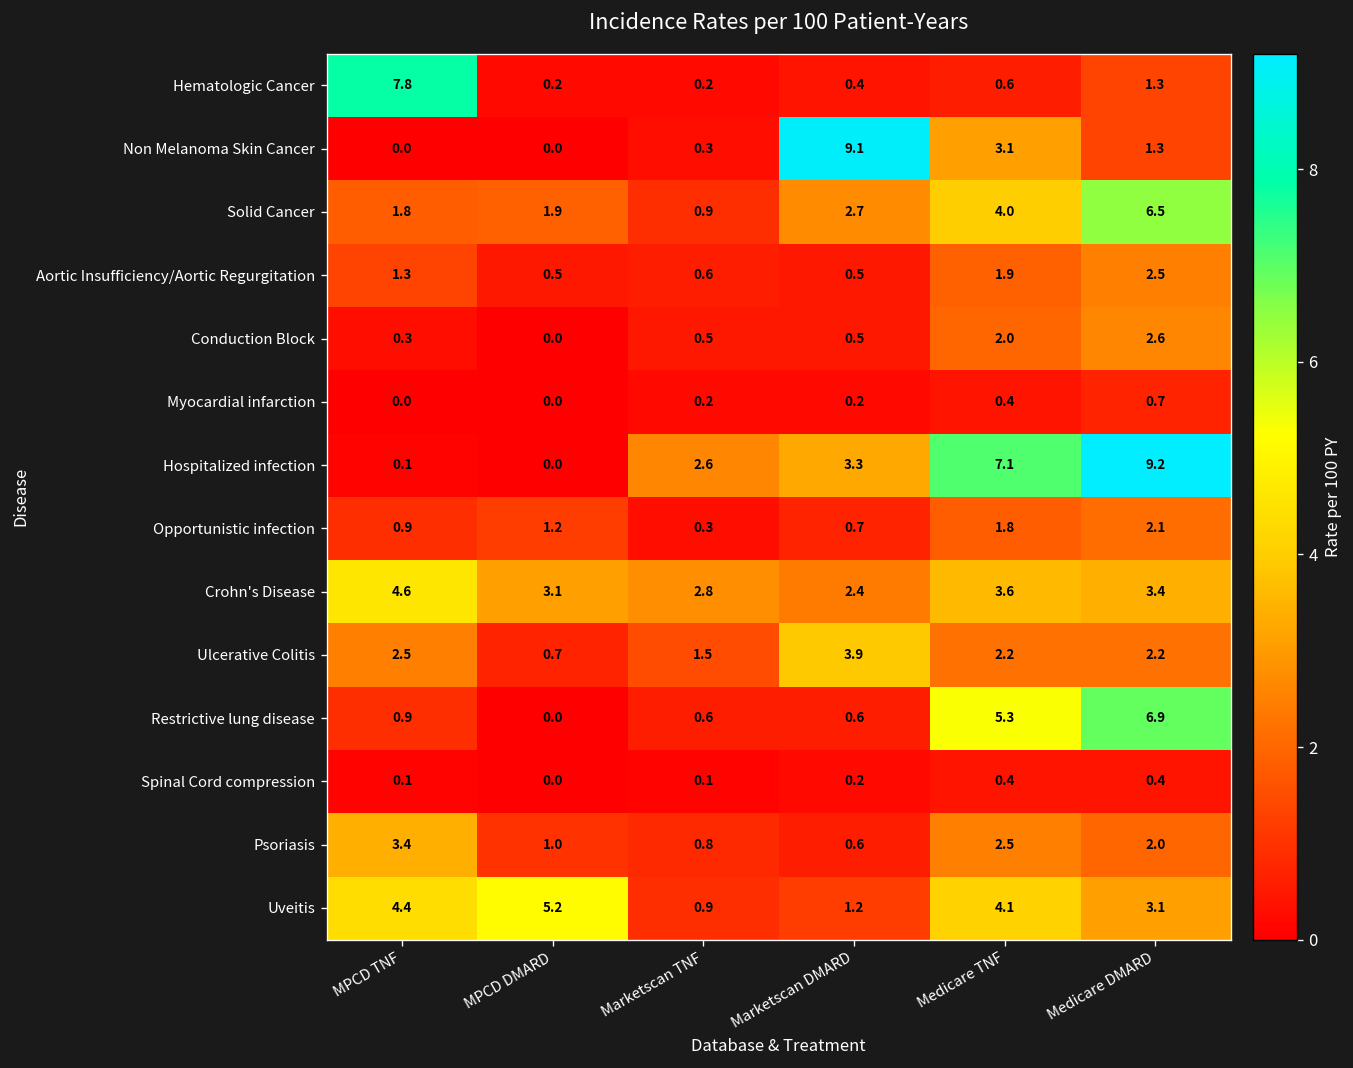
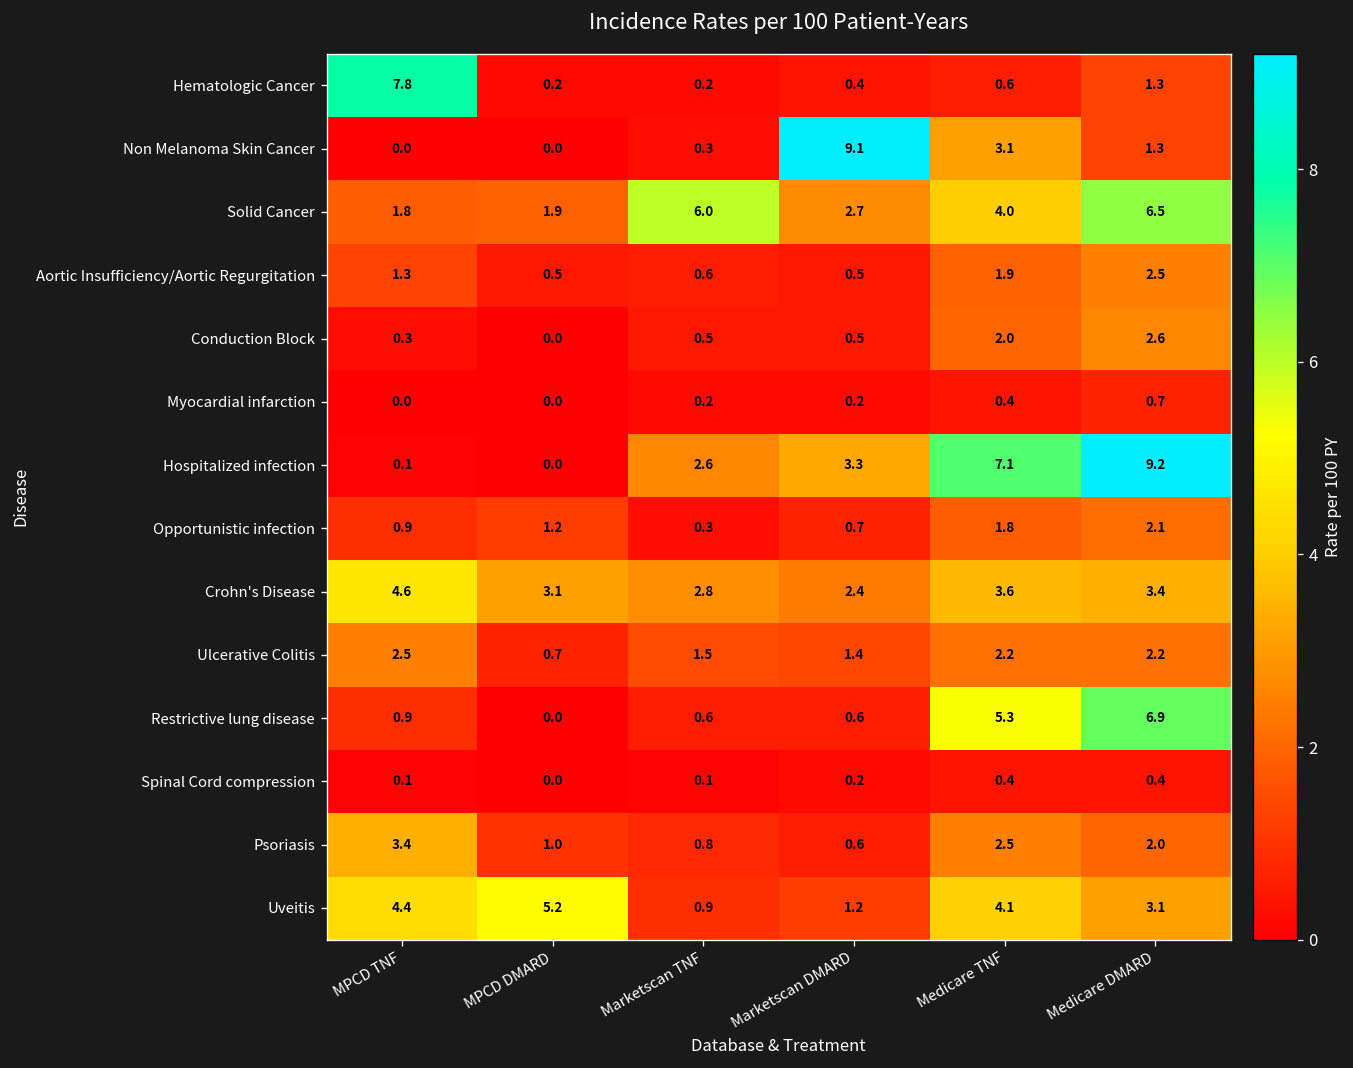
  {
    "Hematologic Cancer": {
      "MPCD TNF": 7.8,
      "MPCD DMARD": 0.2,
      "Marketscan TNF": 0.2,
      "Marketscan DMARD": 0.4,
      "Medicare TNF": 0.6,
      "Medicare DMARD": 1.3
    },
    "Non Melanoma Skin Cancer": {
      "MPCD TNF": 0.0,
      "MPCD DMARD": 0.0,
      "Marketscan TNF": 0.3,
      "Marketscan DMARD": 9.1,
      "Medicare TNF": 3.1,
      "Medicare DMARD": 1.3
    },
    "Solid Cancer": {
      "MPCD TNF": 1.8,
      "MPCD DMARD": 1.9,
-     "Marketscan TNF": 0.9,
+     "Marketscan TNF": 6.0,
      "Marketscan DMARD": 2.7,
      "Medicare TNF": 4.0,
      "Medicare DMARD": 6.5
    },
    "Aortic Insufficiency/Aortic Regurgitation": {
      "MPCD TNF": 1.3,
      "MPCD DMARD": 0.5,
      "Marketscan TNF": 0.6,
      "Marketscan DMARD": 0.5,
      "Medicare TNF": 1.9,
      "Medicare DMARD": 2.5
    },
    "Conduction Block": {
      "MPCD TNF": 0.3,
      "MPCD DMARD": 0.0,
      "Marketscan TNF": 0.5,
      "Marketscan DMARD": 0.5,
      "Medicare TNF": 2.0,
      "Medicare DMARD": 2.6
    },
    "Myocardial infarction": {
      "MPCD TNF": 0.0,
      "MPCD DMARD": 0.0,
      "Marketscan TNF": 0.2,
      "Marketscan DMARD": 0.2,
      "Medicare TNF": 0.4,
      "Medicare DMARD": 0.7
    },
    "Hospitalized infection": {
      "MPCD TNF": 0.1,
      "MPCD DMARD": 0.0,
      "Marketscan TNF": 2.6,
      "Marketscan DMARD": 3.3,
      "Medicare TNF": 7.1,
      "Medicare DMARD": 9.2
    },
    "Opportunistic infection": {
      "MPCD TNF": 0.9,
      "MPCD DMARD": 1.2,
      "Marketscan TNF": 0.3,
      "Marketscan DMARD": 0.7,
      "Medicare TNF": 1.8,
      "Medicare DMARD": 2.1
    },
    "Crohn's Disease": {
      "MPCD TNF": 4.6,
      "MPCD DMARD": 3.1,
      "Marketscan TNF": 2.8,
      "Marketscan DMARD": 2.4,
      "Medicare TNF": 3.6,
      "Medicare DMARD": 3.4
    },
    "Ulcerative Colitis": {
      "MPCD TNF": 2.5,
      "MPCD DMARD": 0.7,
      "Marketscan TNF": 1.5,
-     "Marketscan DMARD": 3.9,
+     "Marketscan DMARD": 1.4,
      "Medicare TNF": 2.2,
      "Medicare DMARD": 2.2
    },
    "Restrictive lung disease": {
      "MPCD TNF": 0.9,
      "MPCD DMARD": 0.0,
      "Marketscan TNF": 0.6,
      "Marketscan DMARD": 0.6,
      "Medicare TNF": 5.3,
      "Medicare DMARD": 6.9
    },
    "Spinal Cord compression": {
      "MPCD TNF": 0.1,
      "MPCD DMARD": 0.0,
      "Marketscan TNF": 0.1,
      "Marketscan DMARD": 0.2,
      "Medicare TNF": 0.4,
      "Medicare DMARD": 0.4
    },
    "Psoriasis": {
      "MPCD TNF": 3.4,
      "MPCD DMARD": 1.0,
      "Marketscan TNF": 0.8,
      "Marketscan DMARD": 0.6,
      "Medicare TNF": 2.5,
      "Medicare DMARD": 2.0
    },
    "Uveitis": {
      "MPCD TNF": 4.4,
      "MPCD DMARD": 5.2,
      "Marketscan TNF": 0.9,
      "Marketscan DMARD": 1.2,
      "Medicare TNF": 4.1,
      "Medicare DMARD": 3.1
    }
  }
